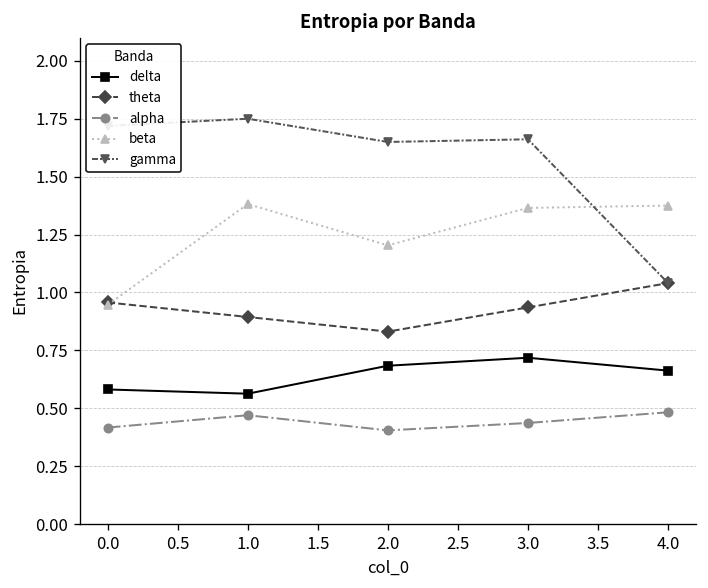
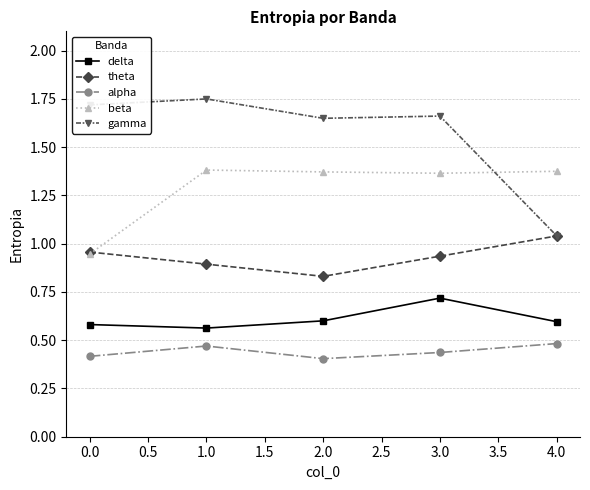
  {
    "delta": {
      "0.0": 0.58,
      "1.0": 0.56,
-     "2.0": 0.68,
+     "2.0": 0.60,
      "3.0": 0.72,
-     "4.0": 0.66
+     "4.0": 0.60
    },
    "alpha": {
      "0.0": 0.42,
      "1.0": 0.47,
      "2.0": 0.40,
      "3.0": 0.44,
      "4.0": 0.48
    },
    "beta": {
      "1.0": 1.38,
-     "2.0": 1.20,
+     "2.0": 1.37,
      "3.0": 1.36,
      "4.0": 1.38
    }
  }
